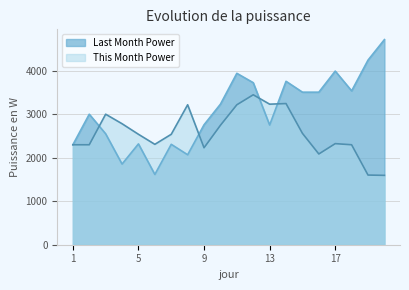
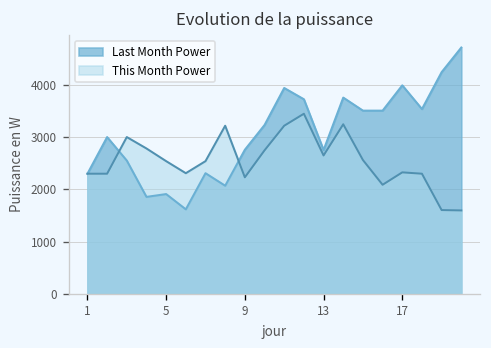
  {
    "Last Month Power": {
-     "5": 2300,
+     "5": 1900,
      "9": 2800,
      "13": 2800,
      "17": 4000
    },
    "This Month Power": {
      "5": 2500,
      "9": 2200,
-     "13": 3200,
+     "13": 2700,
      "17": 2300
    }
  }
